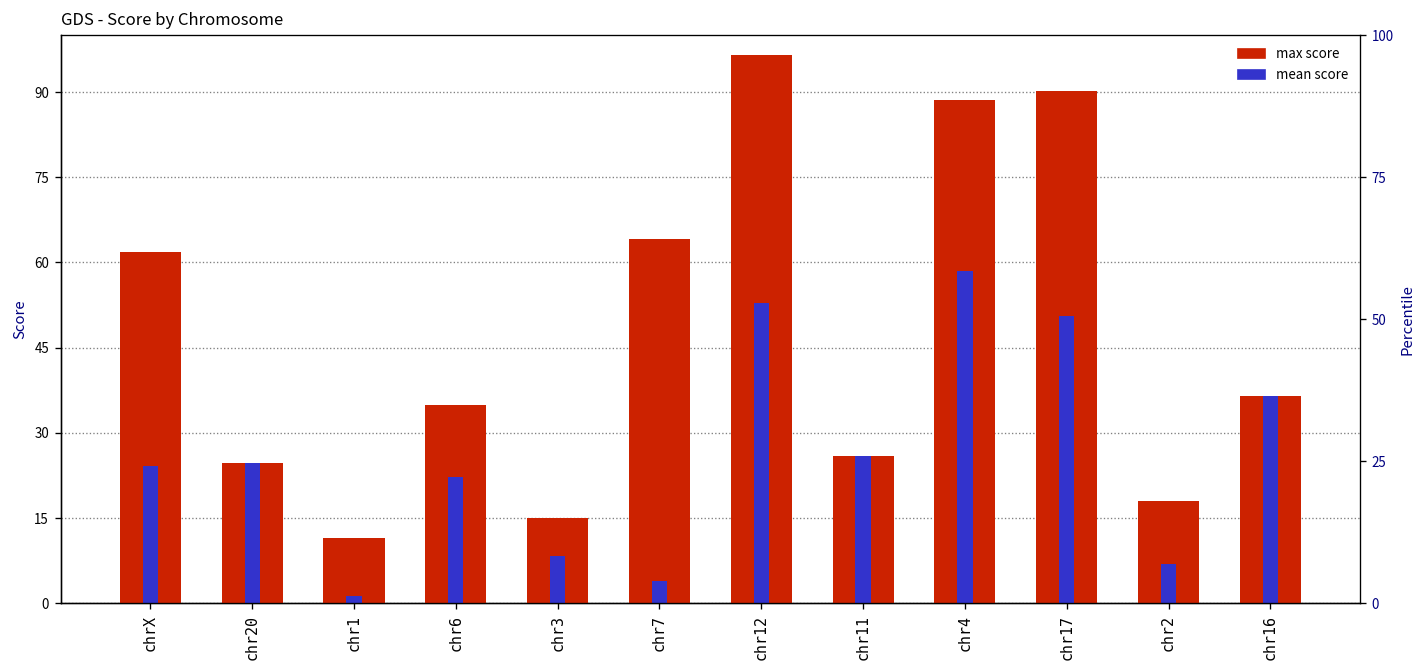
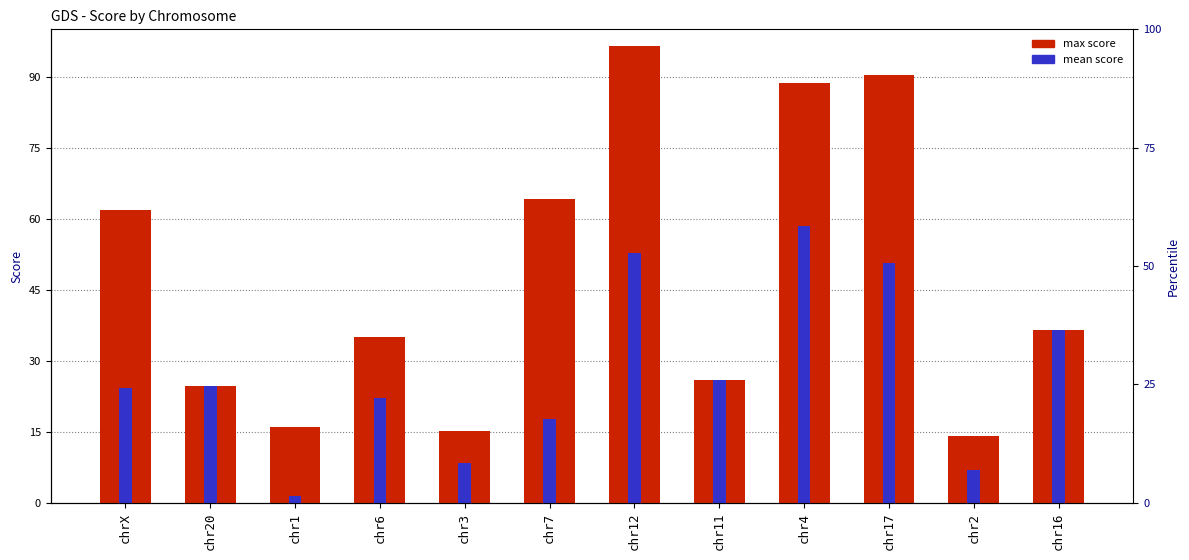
  {
    "max score": {
      "chrX": 62,
      "chr20": 25,
-     "chr1": 11,
+     "chr1": 16,
      "chr6": 35,
      "chr3": 15,
      "chr7": 64,
      "chr12": 97,
      "chr11": 26,
      "chr4": 89,
      "chr17": 90,
-     "chr2": 18,
+     "chr2": 14,
      "chr16": 36
    },
    "mean score": {
      "chr20": 25,
-     "chr7": 4,
+     "chr7": 18,
      "chr11": 26,
      "chr16": 36
    }
  }
